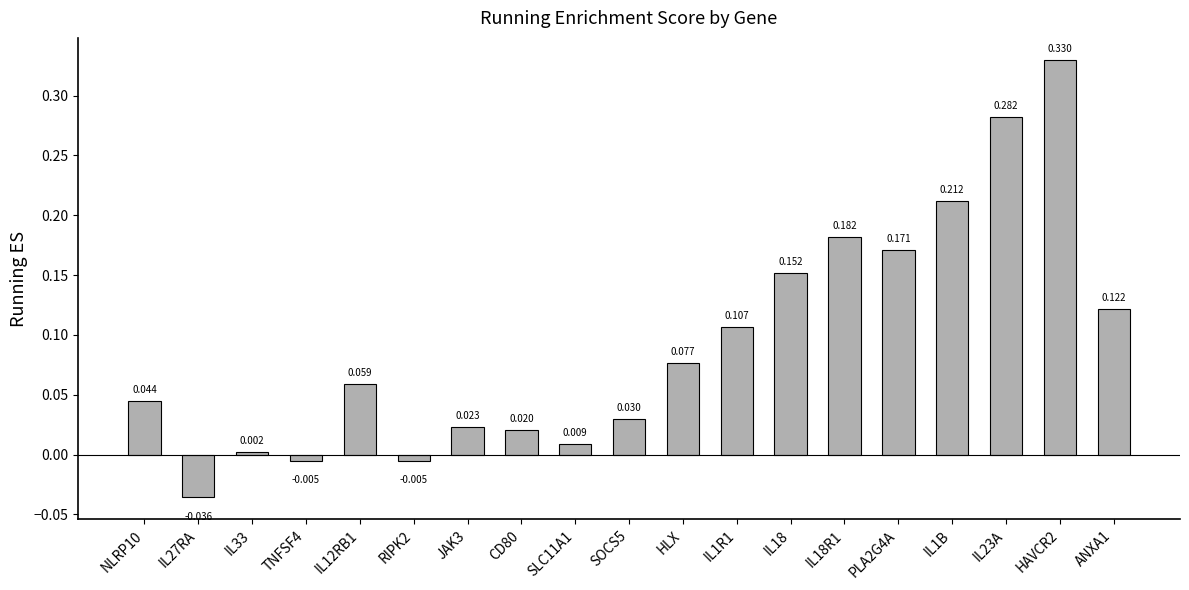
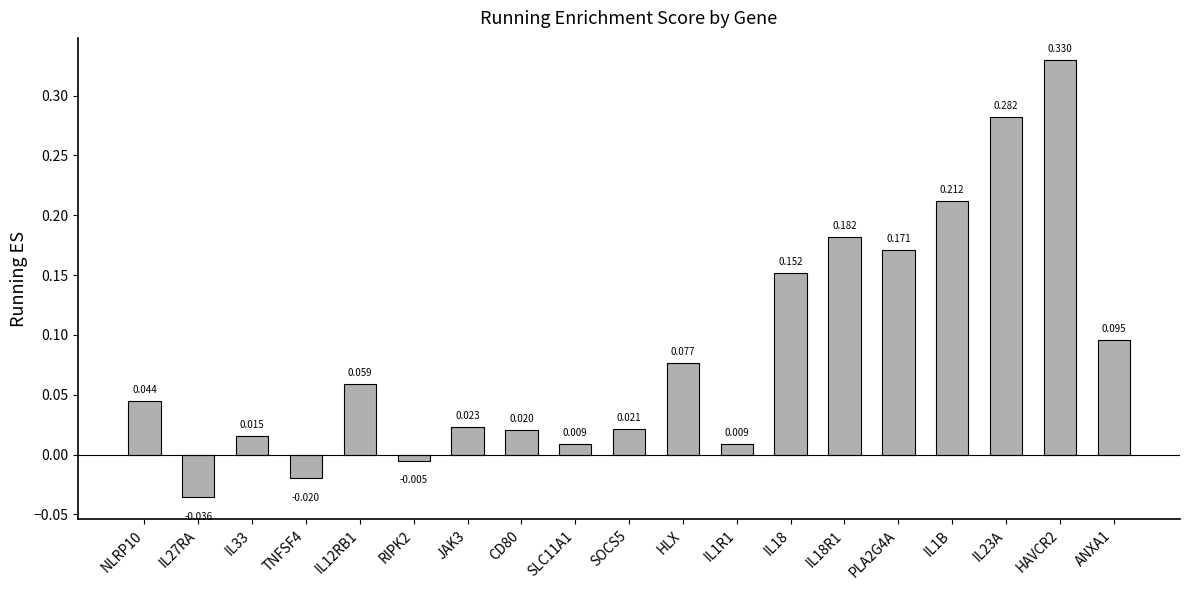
  {
    "NLRP10": 0.044,
    "IL27RA": -0.036,
-   "IL33": 0.002,
-   "TNFSF4": -0.005,
+   "IL33": 0.015,
+   "TNFSF4": -0.020,
    "IL12RB1": 0.059,
    "RIPK2": -0.005,
    "JAK3": 0.023,
    "CD80": 0.020,
    "SLC11A1": 0.009,
-   "SOCS5": 0.030,
+   "SOCS5": 0.021,
    "HLX": 0.077,
-   "IL1R1": 0.107,
+   "IL1R1": 0.009,
    "IL18": 0.152,
    "IL18R1": 0.182,
    "PLA2G4A": 0.171,
    "IL1B": 0.212,
    "IL23A": 0.282,
    "HAVCR2": 0.330,
-   "ANXA1": 0.122
+   "ANXA1": 0.095
  }
